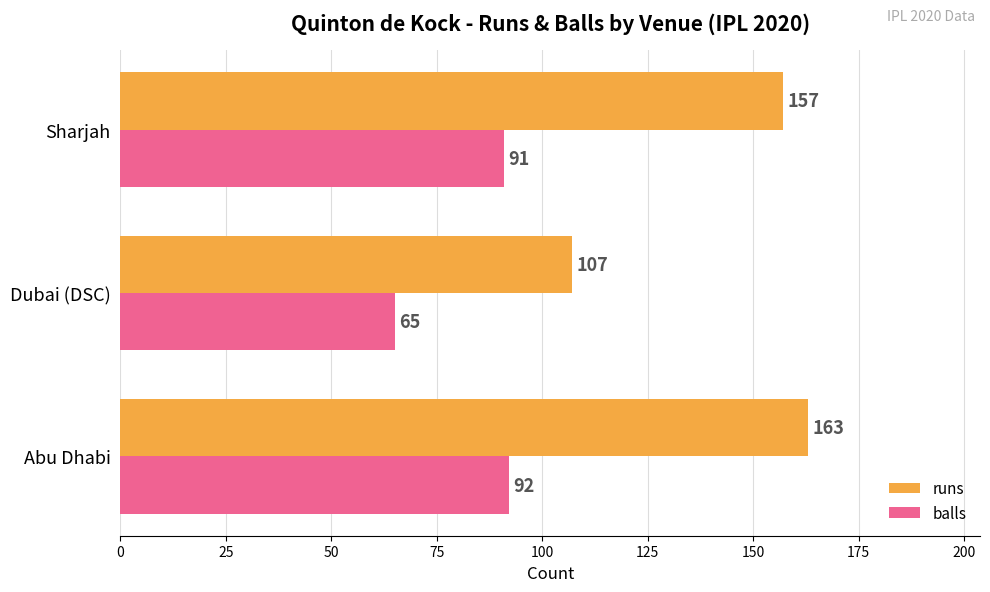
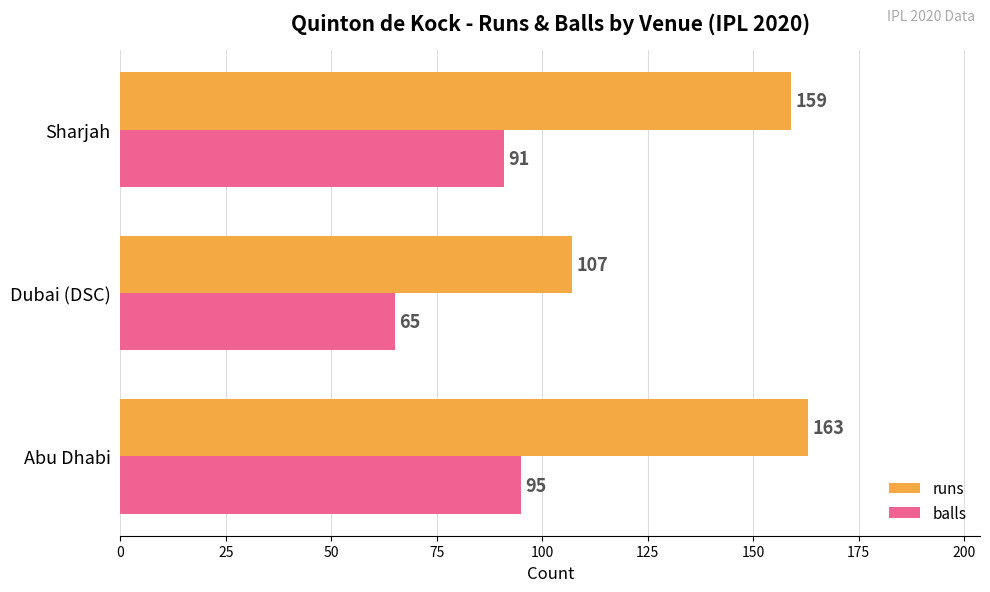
  {
    "runs": {
-     "Sharjah": 157,
+     "Sharjah": 159,
      "Dubai (DSC)": 107,
      "Abu Dhabi": 163
    },
    "balls": {
      "Sharjah": 91,
      "Dubai (DSC)": 65,
-     "Abu Dhabi": 92
+     "Abu Dhabi": 95
    }
  }
